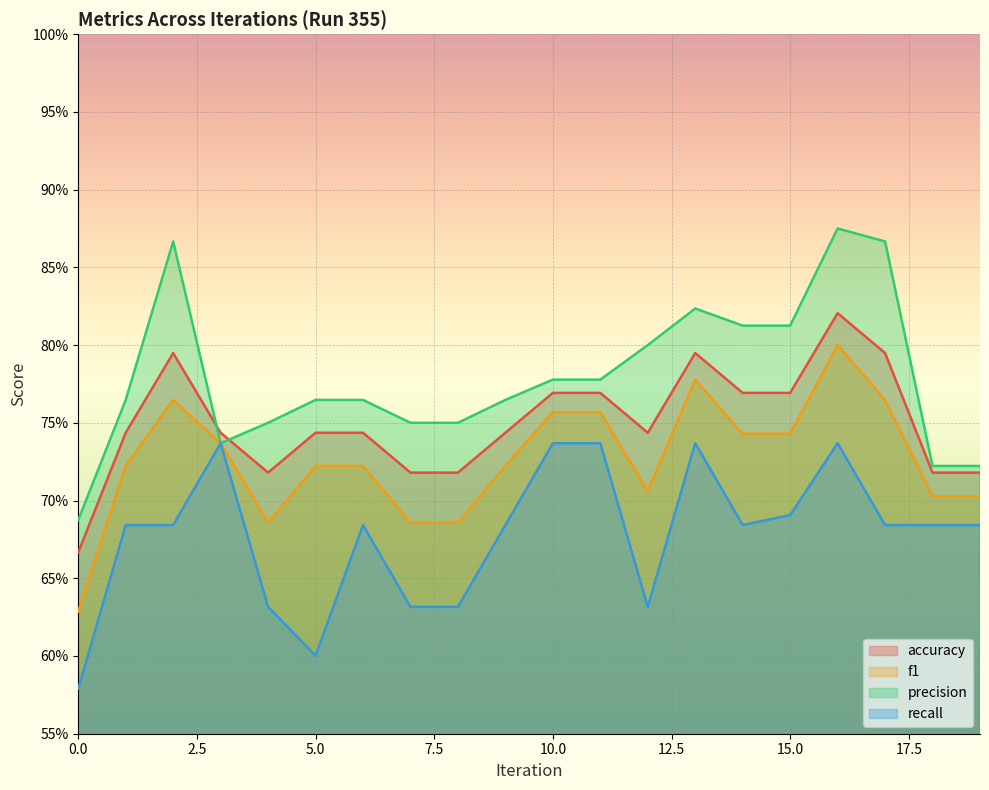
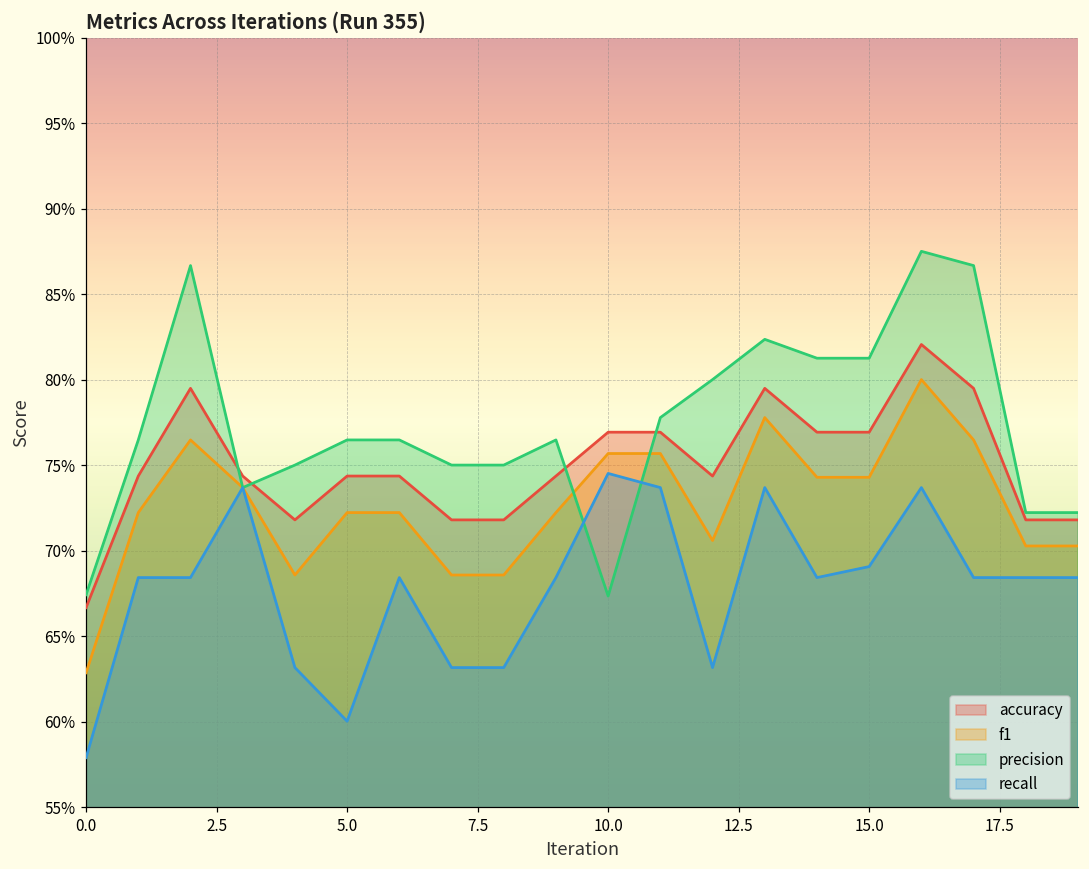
  {
    "precision": {
-     "0.0": "68.8%",
+     "0.0": "67.4%",
      "5.0": "76.5%",
-     "10.0": "77.8%",
+     "10.0": "67.3%",
      "15.0": "81.3%"
    },
    "recall": {
      "0.0": "57.9%",
      "5.0": "60.0%",
-     "10.0": "73.7%",
+     "10.0": "74.5%",
      "15.0": "69.1%"
    }
  }
